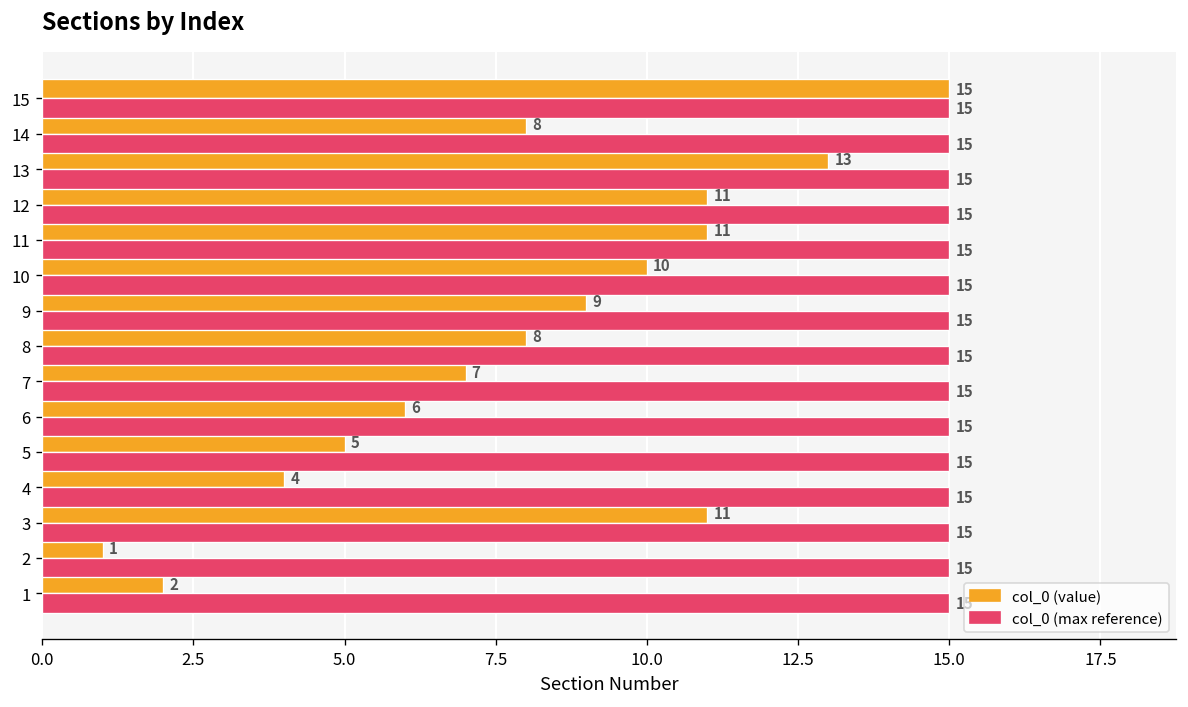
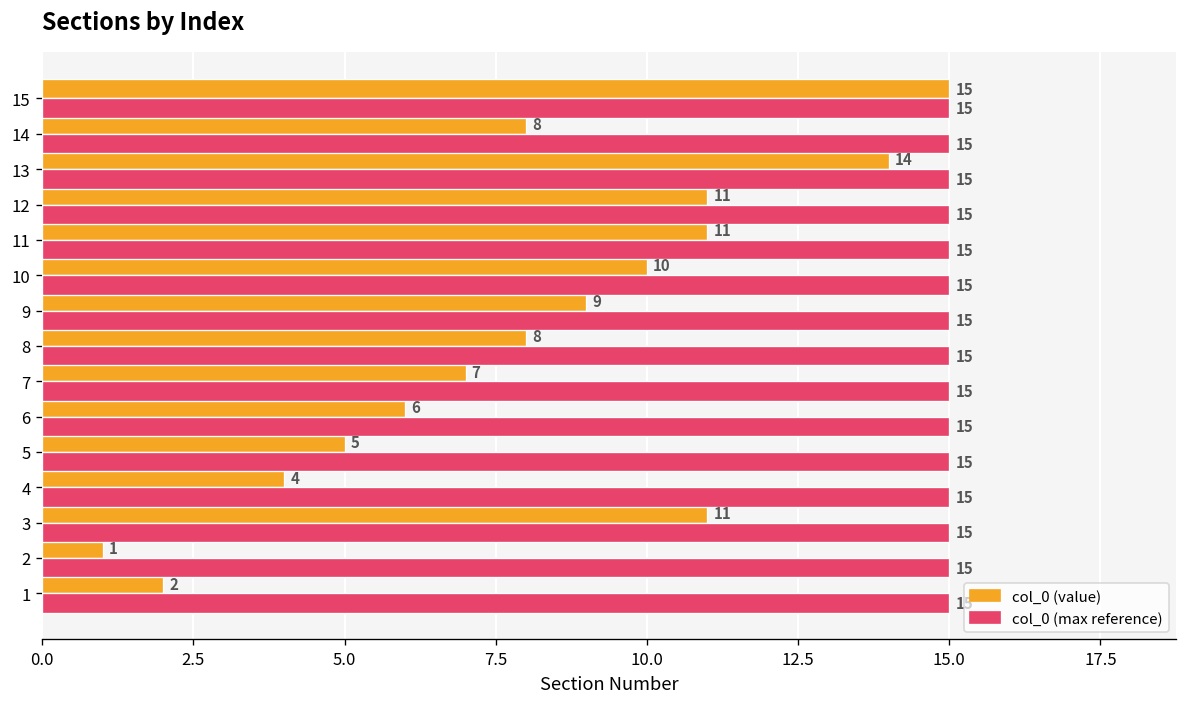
  {
    "col_0 (value)": {
      "15": 15,
      "14": 8,
-     "13": 13,
+     "13": 14,
      "12": 11,
      "11": 11,
      "10": 10,
      "9": 9,
      "8": 8,
      "7": 7,
      "6": 6,
      "5": 5,
      "4": 4,
      "3": 11,
      "2": 1,
      "1": 2
    },
    "col_0 (max reference)": {
      "15": 15,
      "14": 15,
      "13": 15,
      "12": 15,
      "11": 15,
      "10": 15,
      "9": 15,
      "8": 15,
      "7": 15,
      "6": 15,
      "5": 15,
      "4": 15,
      "3": 15,
      "2": 15
    }
  }
